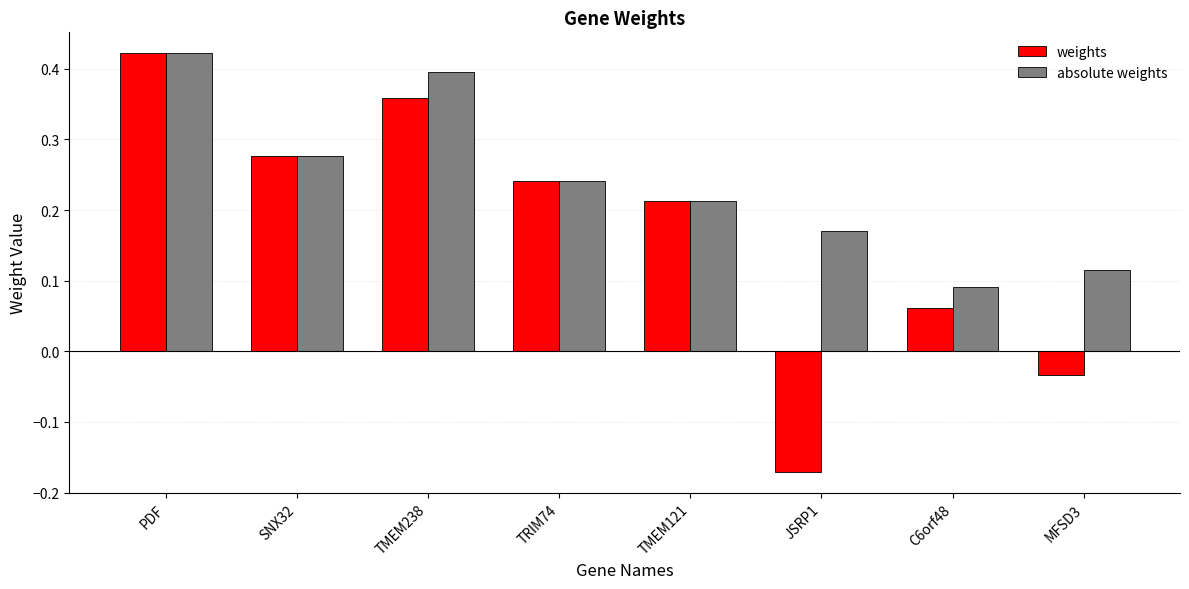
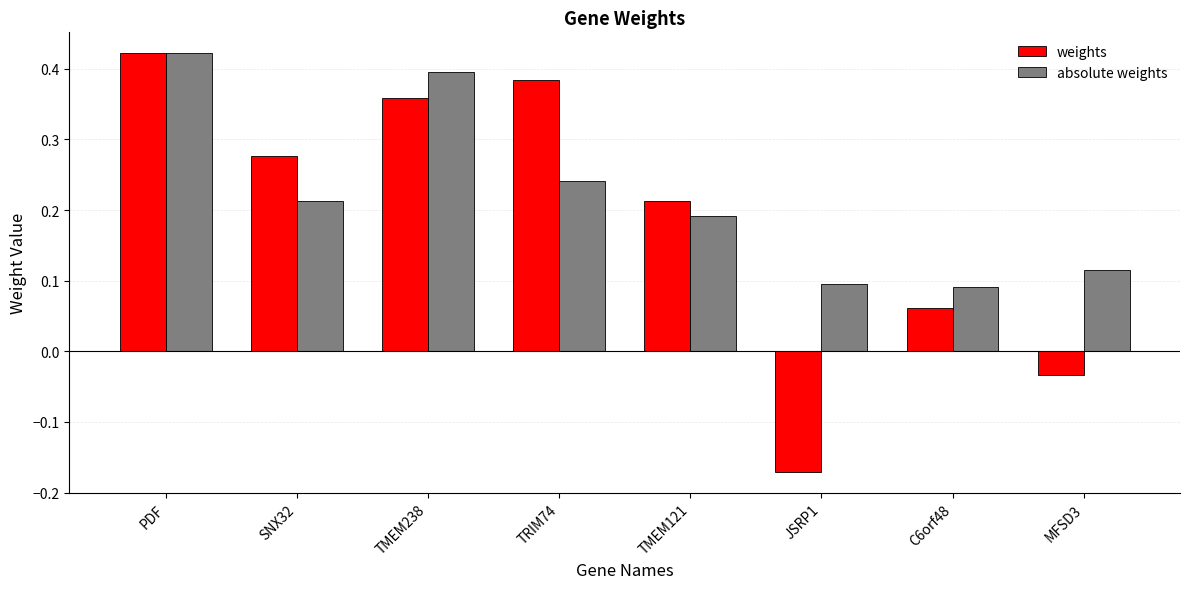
  {
    "weights": {
      "PDF": 0.42,
      "SNX32": 0.28,
      "TMEM238": 0.36,
-     "TRIM74": 0.24,
+     "TRIM74": 0.38,
      "TMEM121": 0.21,
      "JSRP1": -0.17,
      "C6orf48": 0.06,
      "MFSD3": -0.03
    },
    "absolute weights": {
      "PDF": 0.42,
-     "SNX32": 0.28,
+     "SNX32": 0.21,
      "TMEM238": 0.40,
      "TRIM74": 0.24,
-     "TMEM121": 0.21,
-     "JSRP1": 0.17,
+     "TMEM121": 0.19,
+     "JSRP1": 0.10,
      "C6orf48": 0.09,
      "MFSD3": 0.12
    }
  }
